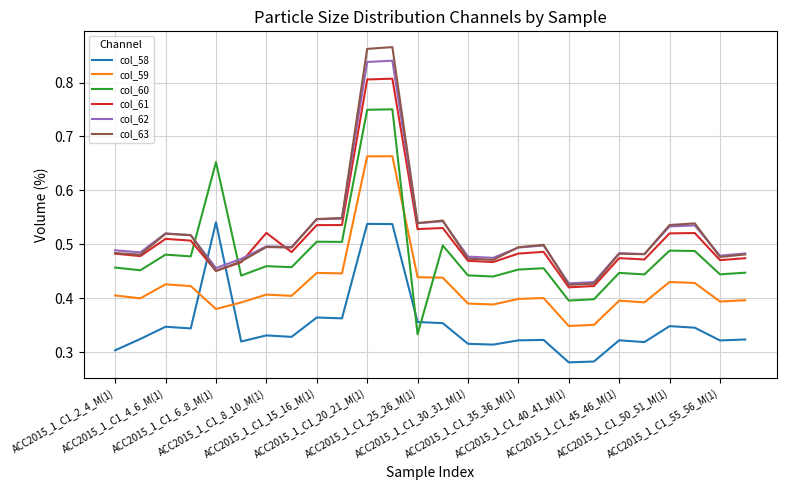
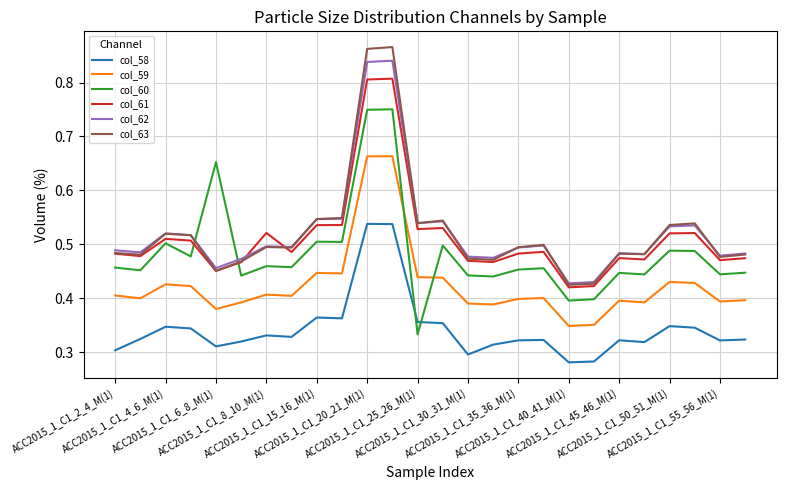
  {
    "col_58": {
      "ACC2015_1_C1_2_4_M(1)": 0.30,
      "ACC2015_1_C1_4_6_M(1)": 0.35,
-     "ACC2015_1_C1_6_8_M(1)": 0.54,
+     "ACC2015_1_C1_6_8_M(1)": 0.31,
      "ACC2015_1_C1_8_10_M(1)": 0.33,
      "ACC2015_1_C1_15_16_M(1)": 0.36,
      "ACC2015_1_C1_20_21_M(1)": 0.54,
      "ACC2015_1_C1_25_26_M(1)": 0.36,
-     "ACC2015_1_C1_30_31_M(1)": 0.32,
+     "ACC2015_1_C1_30_31_M(1)": 0.30,
      "ACC2015_1_C1_35_36_M(1)": 0.32,
      "ACC2015_1_C1_40_41_M(1)": 0.28,
      "ACC2015_1_C1_45_46_M(1)": 0.32,
      "ACC2015_1_C1_50_51_M(1)": 0.35,
      "ACC2015_1_C1_55_56_M(1)": 0.32
    },
    "col_59": {
      "ACC2015_1_C1_2_4_M(1)": 0.40,
      "ACC2015_1_C1_4_6_M(1)": 0.43,
      "ACC2015_1_C1_6_8_M(1)": 0.38,
      "ACC2015_1_C1_8_10_M(1)": 0.41,
      "ACC2015_1_C1_15_16_M(1)": 0.45,
      "ACC2015_1_C1_20_21_M(1)": 0.66,
      "ACC2015_1_C1_25_26_M(1)": 0.44,
      "ACC2015_1_C1_30_31_M(1)": 0.39,
      "ACC2015_1_C1_35_36_M(1)": 0.40,
      "ACC2015_1_C1_40_41_M(1)": 0.35,
      "ACC2015_1_C1_45_46_M(1)": 0.40,
      "ACC2015_1_C1_50_51_M(1)": 0.43,
      "ACC2015_1_C1_55_56_M(1)": 0.39
    },
    "col_60": {
      "ACC2015_1_C1_2_4_M(1)": 0.46,
-     "ACC2015_1_C1_4_6_M(1)": 0.48,
+     "ACC2015_1_C1_4_6_M(1)": 0.50,
      "ACC2015_1_C1_6_8_M(1)": 0.65,
      "ACC2015_1_C1_8_10_M(1)": 0.46,
      "ACC2015_1_C1_15_16_M(1)": 0.50,
      "ACC2015_1_C1_20_21_M(1)": 0.75,
      "ACC2015_1_C1_25_26_M(1)": 0.33,
      "ACC2015_1_C1_30_31_M(1)": 0.44,
      "ACC2015_1_C1_35_36_M(1)": 0.45,
      "ACC2015_1_C1_40_41_M(1)": 0.40,
      "ACC2015_1_C1_45_46_M(1)": 0.45,
      "ACC2015_1_C1_50_51_M(1)": 0.49,
      "ACC2015_1_C1_55_56_M(1)": 0.44
    },
    "col_61": {
      "ACC2015_1_C1_4_6_M(1)": 0.51,
      "ACC2015_1_C1_8_10_M(1)": 0.52,
      "ACC2015_1_C1_15_16_M(1)": 0.54,
      "ACC2015_1_C1_20_21_M(1)": 0.81,
      "ACC2015_1_C1_25_26_M(1)": 0.53,
      "ACC2015_1_C1_35_36_M(1)": 0.48,
      "ACC2015_1_C1_45_46_M(1)": 0.47,
      "ACC2015_1_C1_50_51_M(1)": 0.52,
      "ACC2015_1_C1_55_56_M(1)": 0.47
    },
    "col_62": {
      "ACC2015_1_C1_2_4_M(1)": 0.49,
      "ACC2015_1_C1_6_8_M(1)": 0.46,
      "ACC2015_1_C1_20_21_M(1)": 0.84
    },
    "col_63": {
      "ACC2015_1_C1_20_21_M(1)": 0.86
    }
  }
